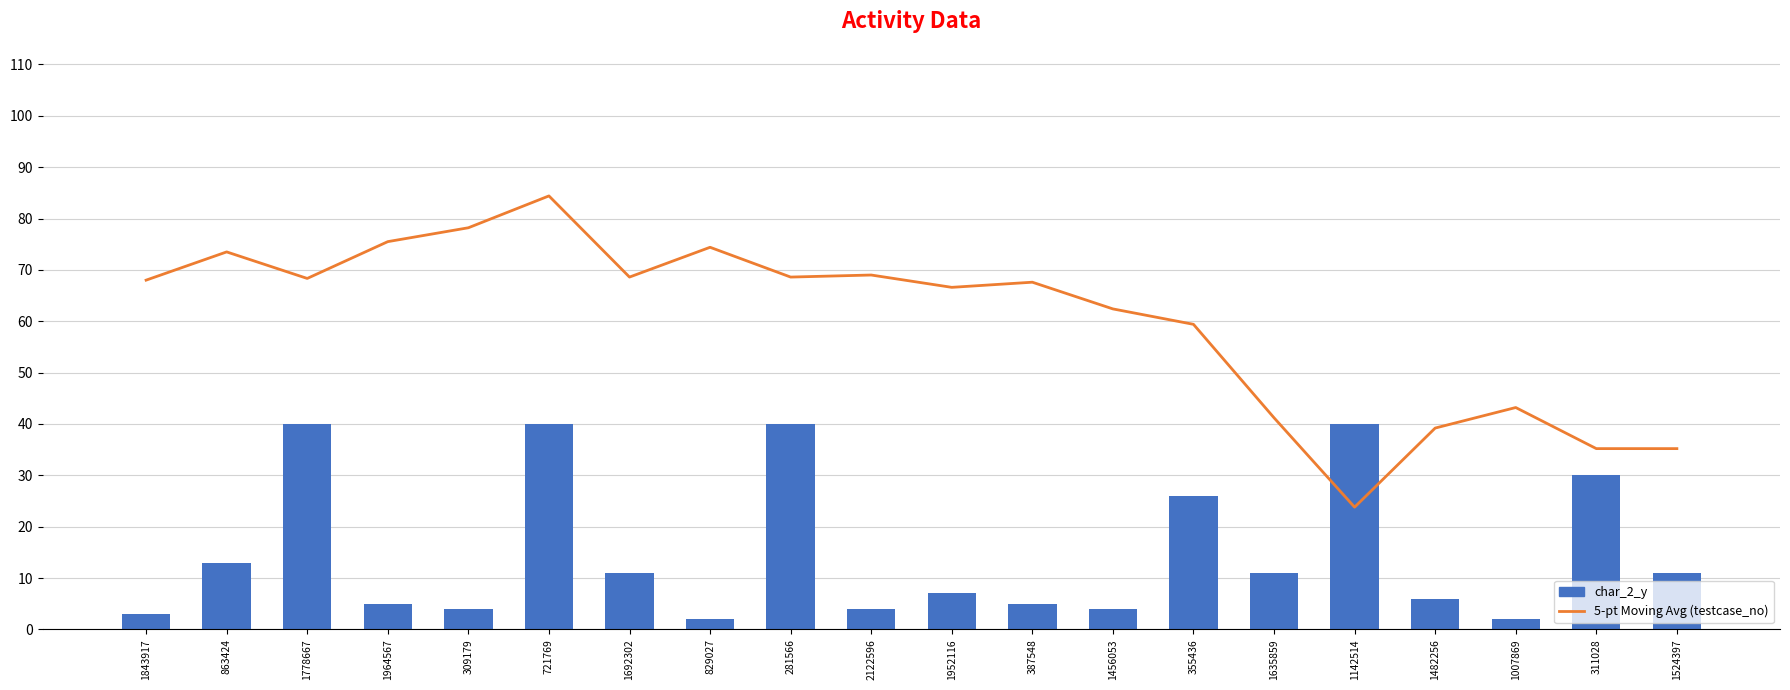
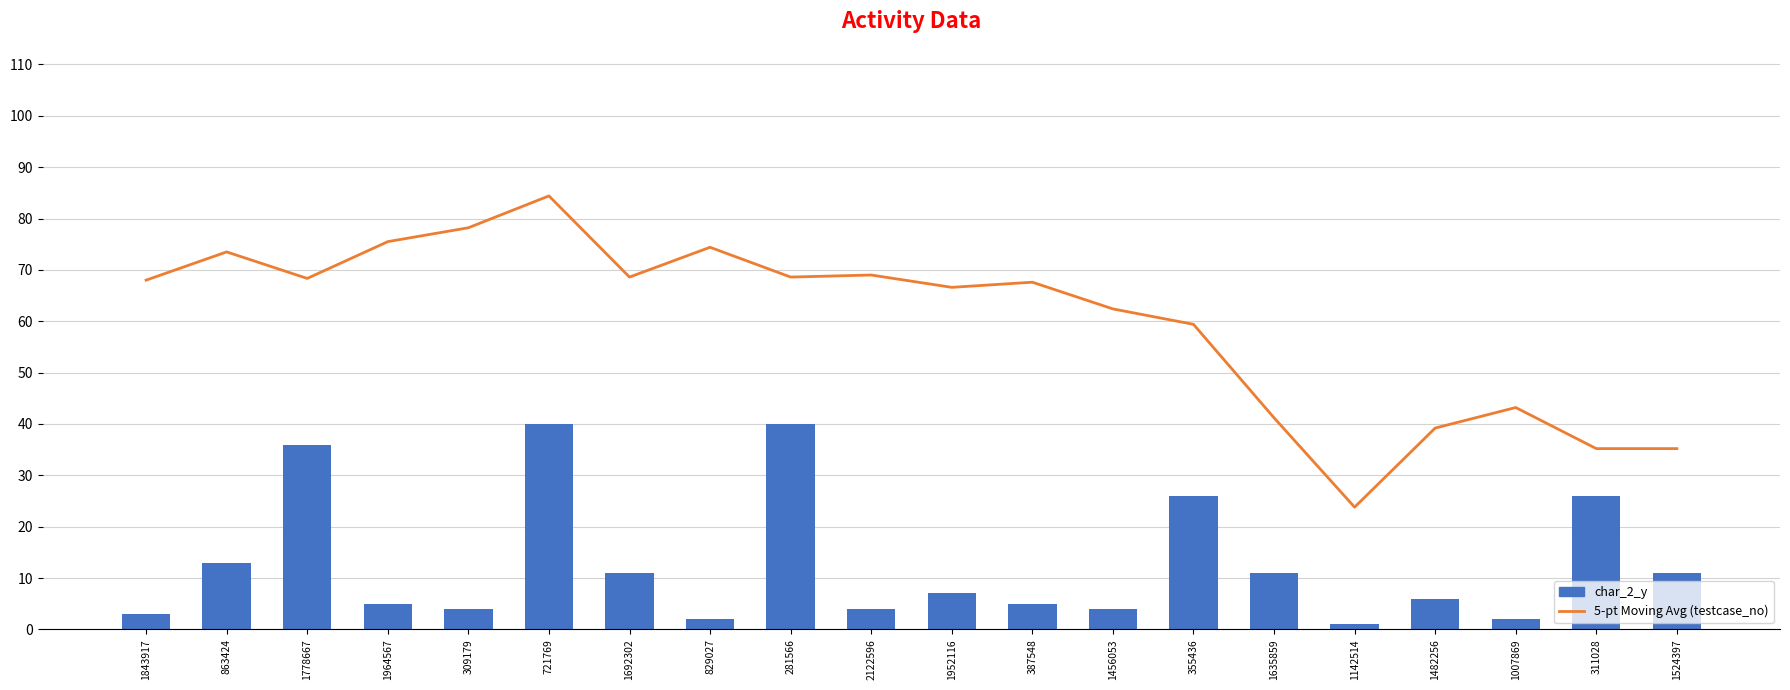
  {
    "5-pt Moving Avg (testcase_no)": {
      "1843917": 68,
      "863424": 74,
      "1778667": 68,
      "1964567": 76,
      "309179": 78,
      "721769": 84,
      "1692302": 69,
      "829027": 74,
      "281566": 69,
      "2122596": 69,
      "1952116": 67,
      "387548": 68,
      "1456053": 62,
      "355436": 59,
      "1635859": 41,
      "1142514": 24,
      "1482256": 39,
      "1007869": 43,
      "311028": 35,
      "1524397": 35
    },
    "char_2_y": {
      "1843917": 3,
      "863424": 13,
-     "1778667": 40,
+     "1778667": 36,
      "1964567": 5,
      "309179": 4,
      "721769": 40,
      "1692302": 11,
      "829027": 2,
      "281566": 40,
      "2122596": 4,
      "1952116": 7,
      "387548": 5,
      "1456053": 4,
      "355436": 26,
      "1635859": 11,
-     "1142514": 40,
+     "1142514": 1,
      "1482256": 6,
      "1007869": 2,
-     "311028": 30,
+     "311028": 26,
      "1524397": 11
    }
  }
